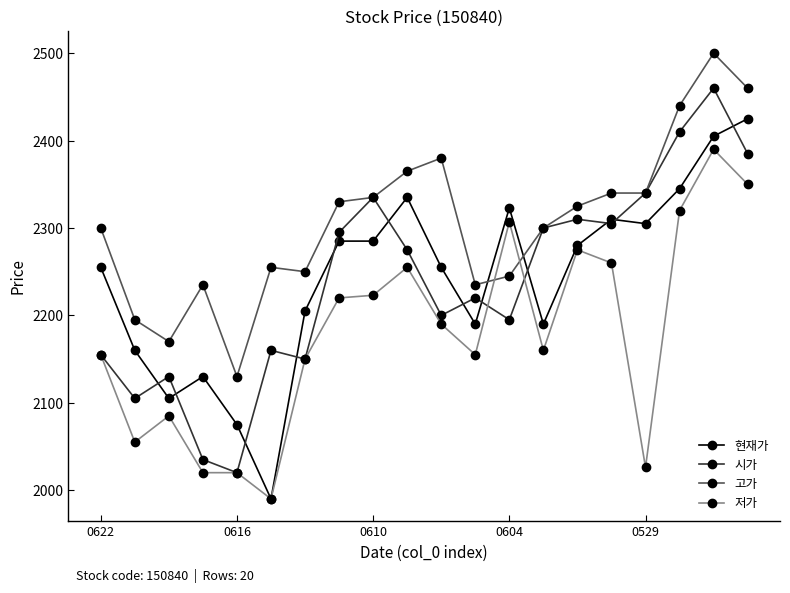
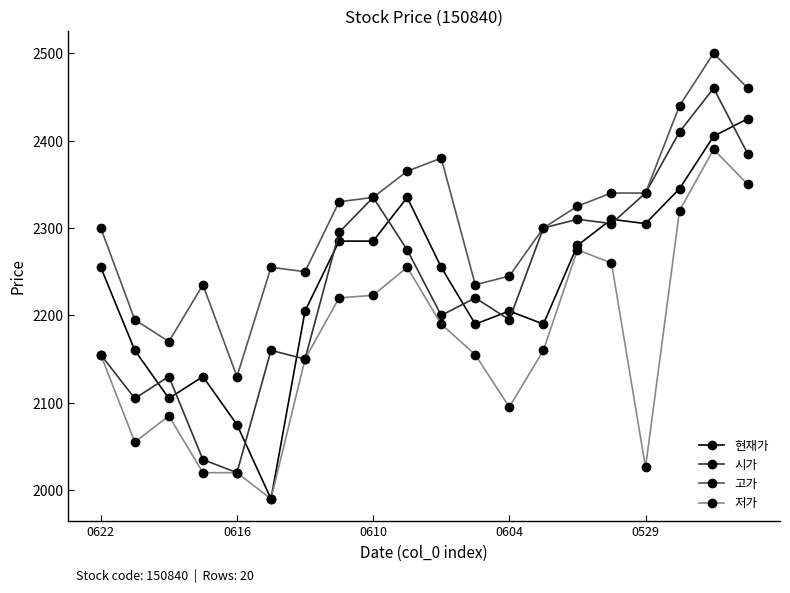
  {
    "현재가": {
      "0622": 2260,
      "0616": 2080,
      "0610": 2290,
-     "0604": 2320,
+     "0604": 2210,
      "0529": 2310
    },
    "저가": {
      "0610": 2220,
-     "0604": 2310,
+     "0604": 2100,
      "0529": 2030
    }
  }
